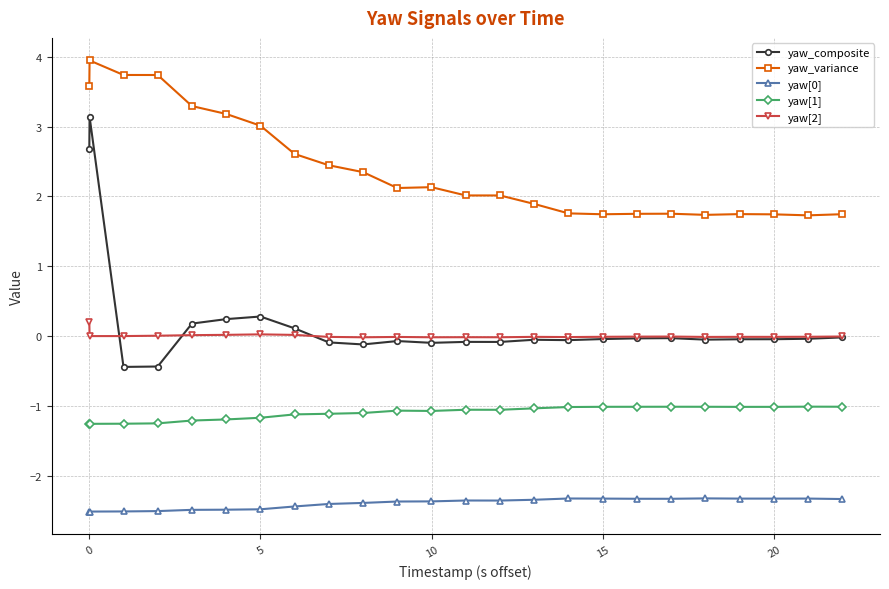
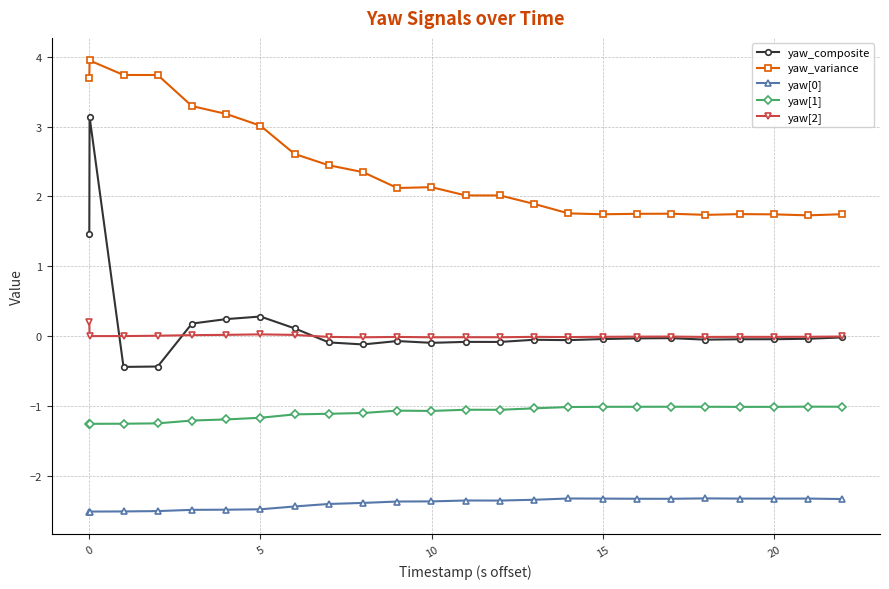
  {
    "yaw_composite": {
-     "0": 2.7
+     "0": 1.5
    },
    "yaw_variance": {
-     "0": 3.6
+     "0": 3.7
    },
    "yaw[0]": {
      "0": -2.5
    },
    "yaw[1]": {
      "0": -1.3
    },
    "yaw[2]": {
      "0": 0.2
    }
  }
